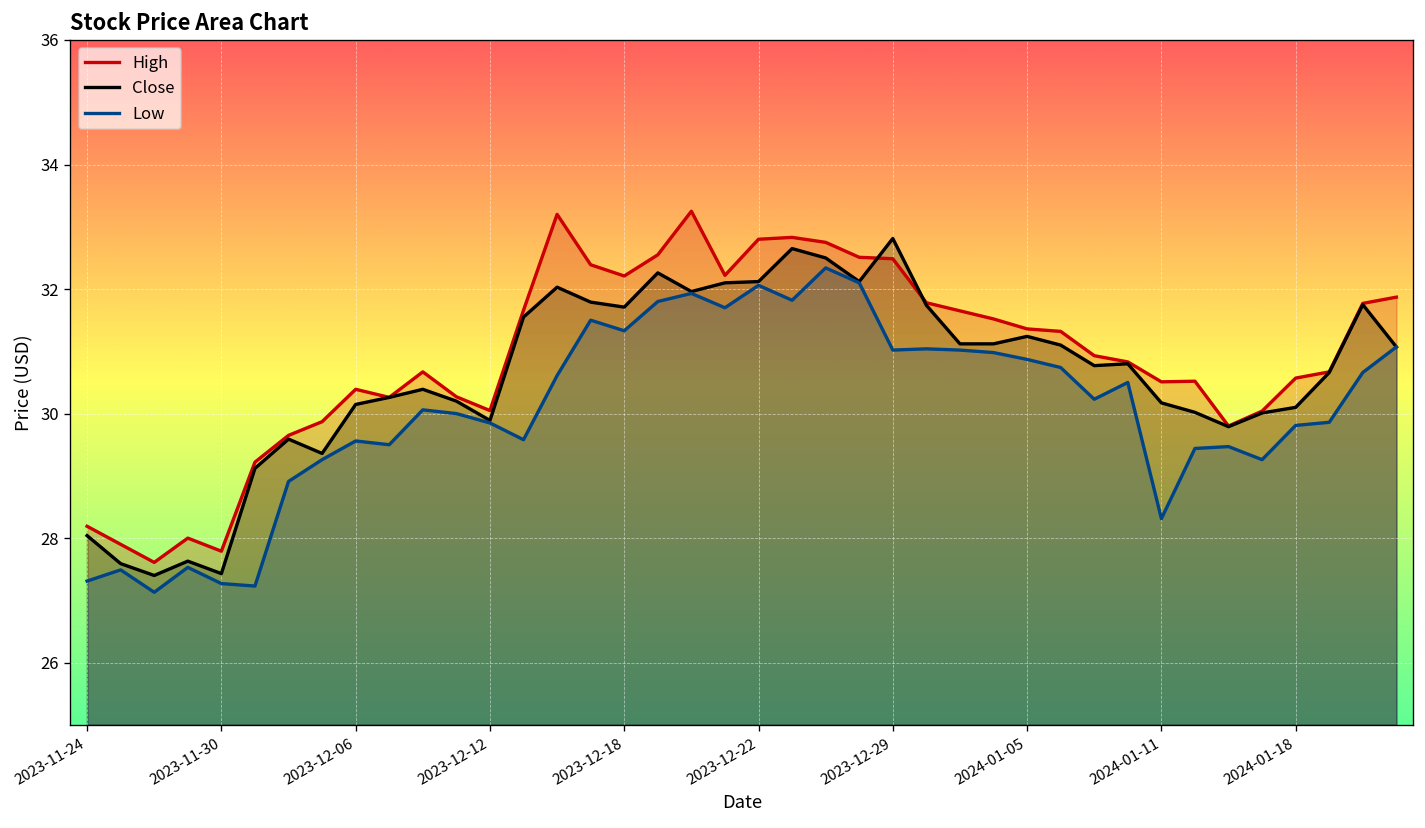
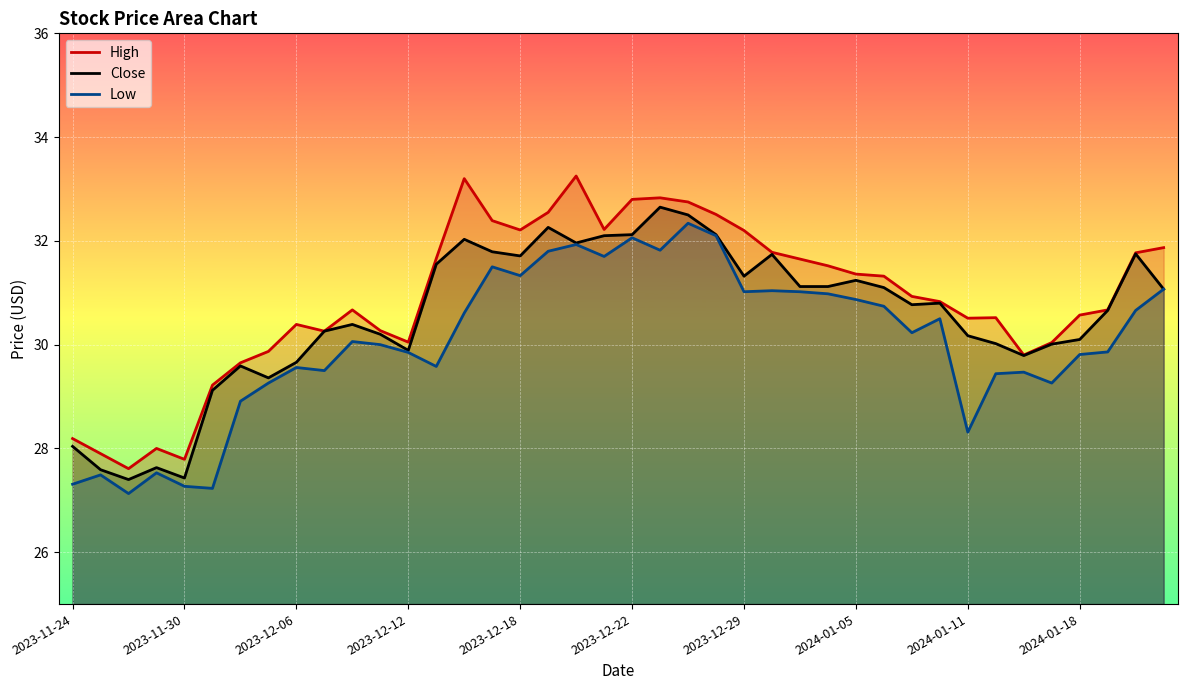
  {
    "High": {
      "2023-11-24": 28.2,
      "2023-11-30": 27.8,
      "2023-12-06": 30.4,
      "2023-12-12": 30.0,
      "2023-12-18": 32.2,
      "2023-12-22": 32.8,
-     "2023-12-29": 32.5,
+     "2023-12-29": 32.2,
      "2024-01-05": 31.4,
      "2024-01-11": 30.5,
      "2024-01-18": 30.6
    },
    "Close": {
      "2023-11-24": 28.0,
      "2023-11-30": 27.4,
-     "2023-12-06": 30.1,
+     "2023-12-06": 29.7,
      "2023-12-18": 31.7,
      "2023-12-22": 32.1,
-     "2023-12-29": 32.8,
+     "2023-12-29": 31.3,
      "2024-01-05": 31.2,
      "2024-01-11": 30.2,
      "2024-01-18": 30.1
    },
    "Low": {
      "2023-11-24": 27.3,
      "2023-11-30": 27.3,
      "2023-12-06": 29.6,
      "2023-12-18": 31.3,
      "2023-12-22": 32.1,
      "2023-12-29": 31.0,
      "2024-01-05": 30.9,
      "2024-01-11": 28.3,
      "2024-01-18": 29.8
    }
  }
